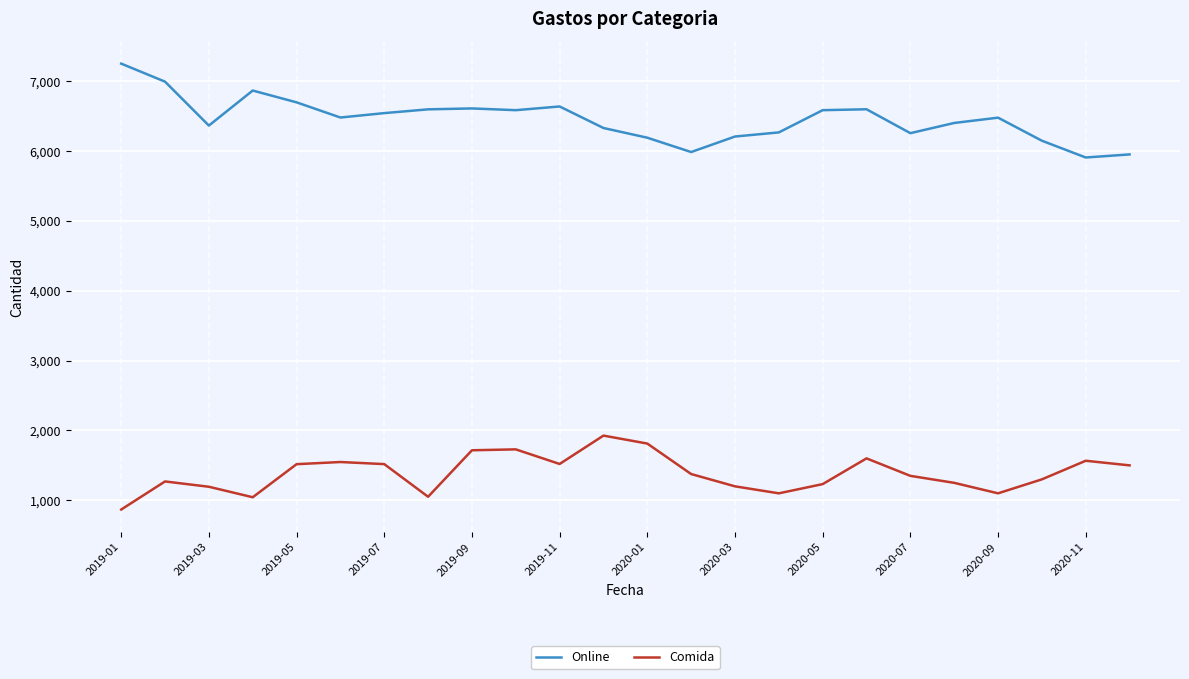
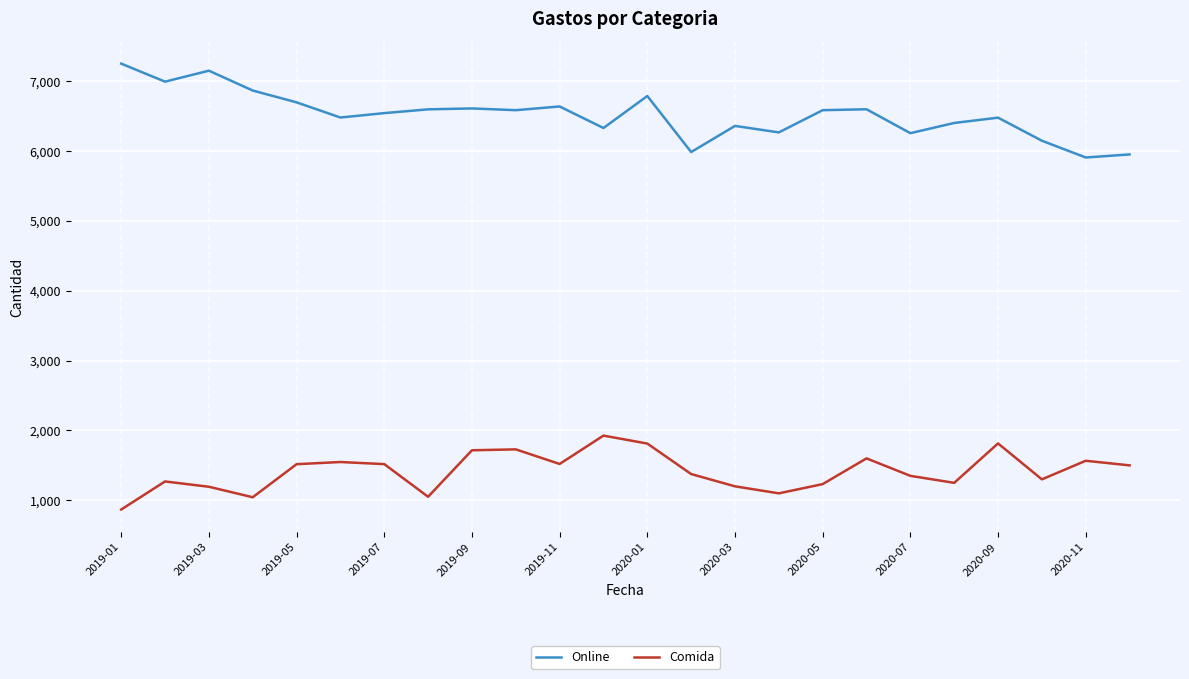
  {
    "Online": {
      "2019-01": "7,200",
-     "2019-03": "6,400",
+     "2019-03": "7,100",
      "2019-05": "6,700",
      "2019-07": "6,500",
      "2019-09": "6,600",
      "2019-11": "6,600",
-     "2020-01": "6,200",
-     "2020-03": "6,200",
+     "2020-01": "6,800",
+     "2020-03": "6,400",
      "2020-05": "6,600",
      "2020-07": "6,300",
      "2020-09": "6,500",
      "2020-11": "5,900"
    },
    "Comida": {
      "2019-01": "900",
      "2019-03": "1,200",
      "2019-05": "1,500",
      "2019-07": "1,500",
      "2019-09": "1,700",
      "2019-11": "1,500",
      "2020-01": "1,800",
      "2020-03": "1,200",
      "2020-05": "1,200",
      "2020-07": "1,400",
-     "2020-09": "1,100",
+     "2020-09": "1,800",
      "2020-11": "1,600"
    }
  }
